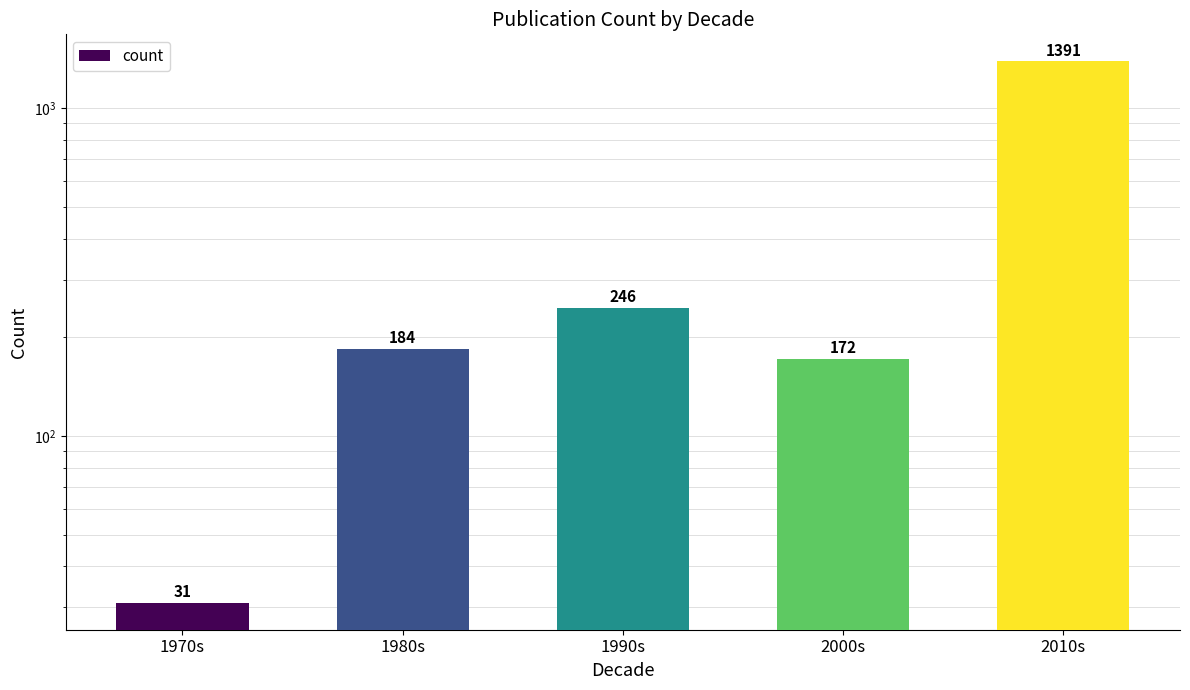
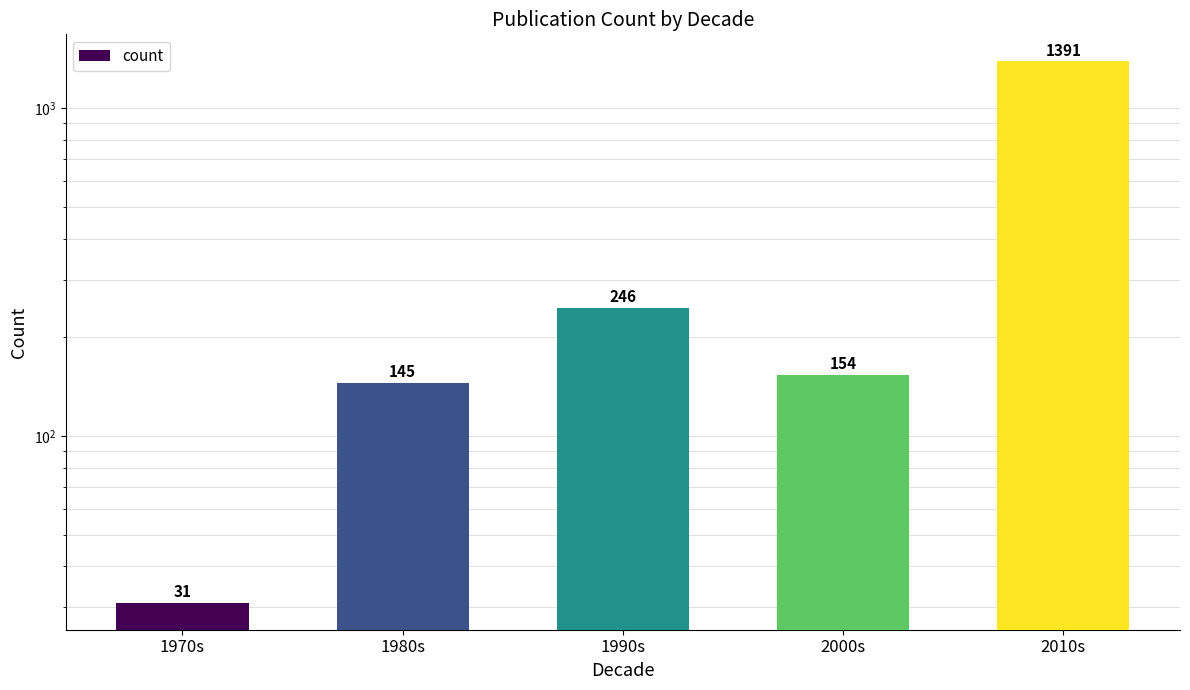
  {
    "1970s": 31,
-   "1980s": 184,
+   "1980s": 145,
    "1990s": 246,
-   "2000s": 172,
+   "2000s": 154,
    "2010s": 1391
  }
